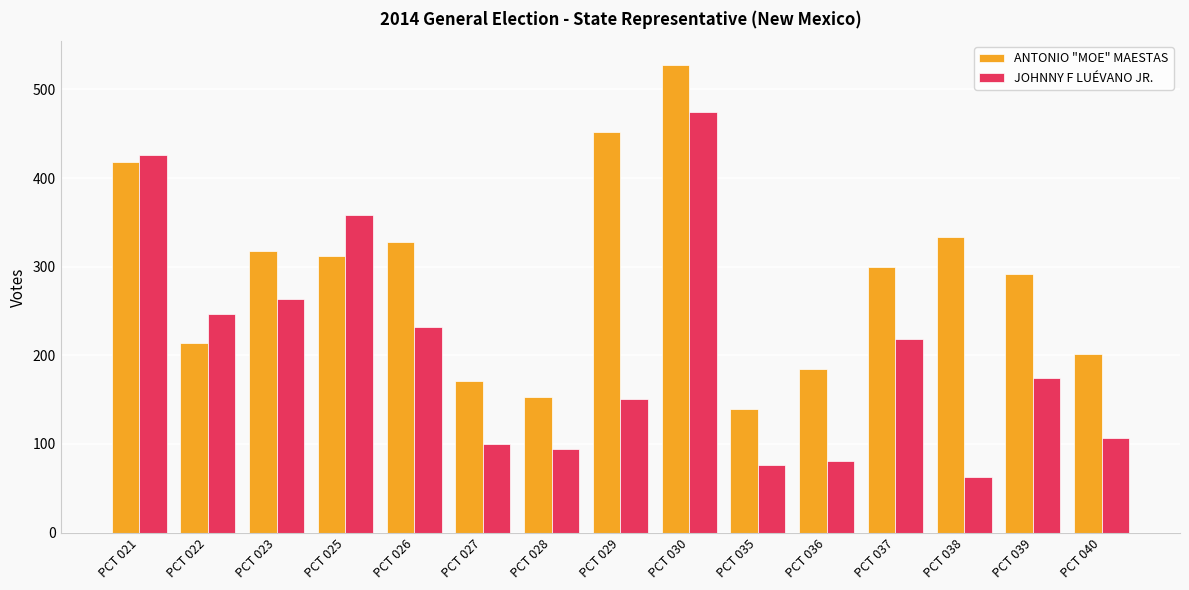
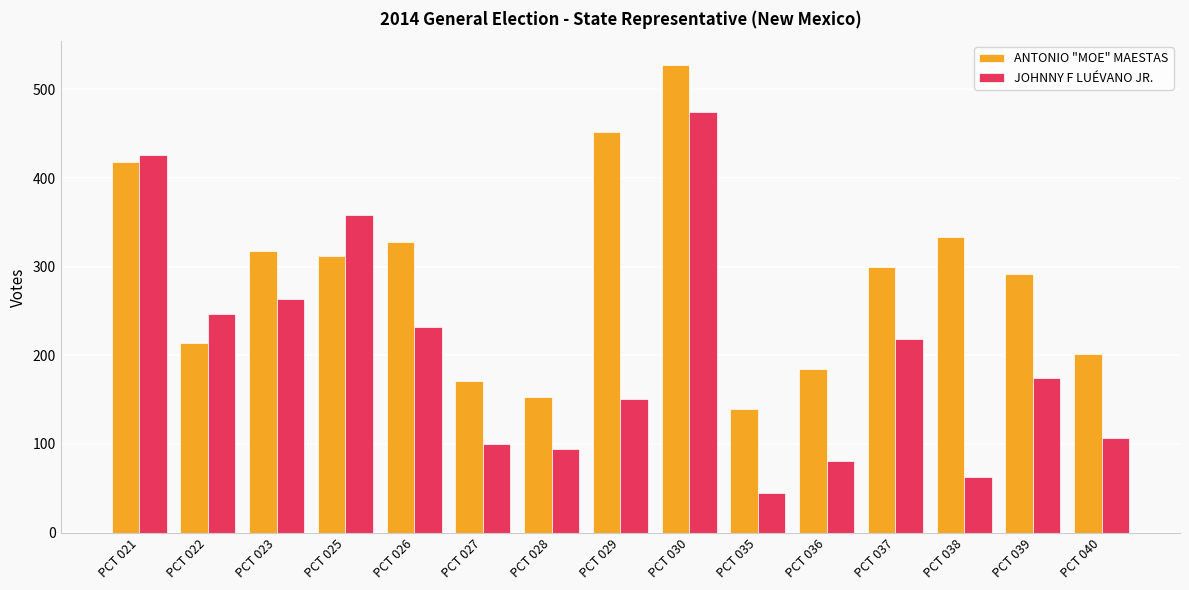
  {
    "ANTONIO \"MOE\" MAESTAS": {
      "PCT 021": 420,
      "PCT 022": 210,
      "PCT 023": 320,
      "PCT 025": 310,
      "PCT 026": 330,
      "PCT 027": 170,
      "PCT 028": 150,
      "PCT 029": 450,
      "PCT 030": 530,
      "PCT 035": 140,
      "PCT 036": 190,
      "PCT 037": 300,
      "PCT 038": 330,
      "PCT 039": 290,
      "PCT 040": 200
    },
    "JOHNNY F LUÉVANO JR.": {
      "PCT 021": 430,
      "PCT 022": 250,
      "PCT 023": 260,
      "PCT 025": 360,
      "PCT 026": 230,
      "PCT 027": 100,
      "PCT 028": 90,
      "PCT 029": 150,
      "PCT 030": 470,
-     "PCT 035": 80,
+     "PCT 035": 50,
      "PCT 036": 80,
      "PCT 037": 220,
      "PCT 038": 60,
      "PCT 039": 170,
      "PCT 040": 110
    }
  }
